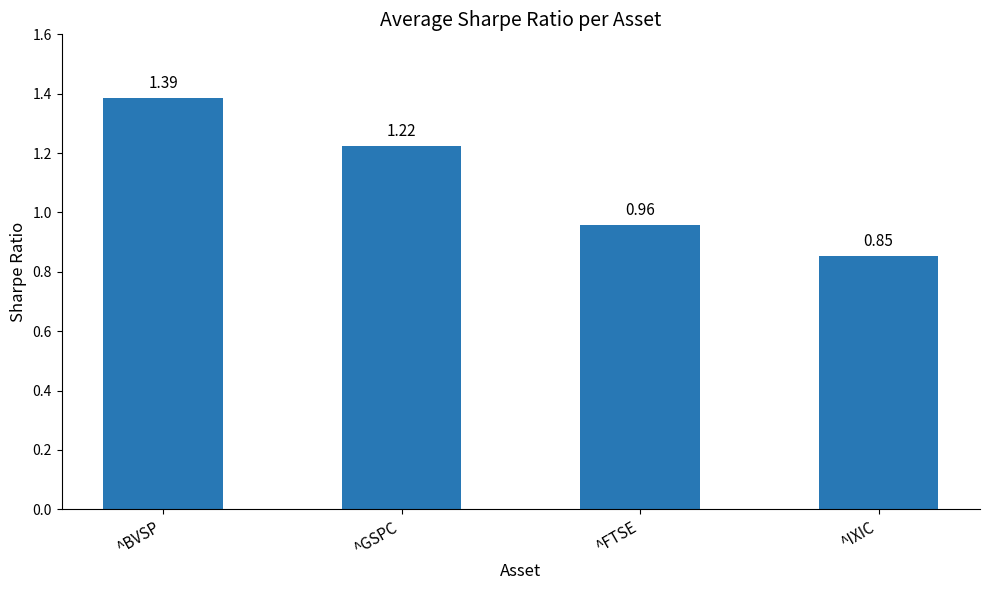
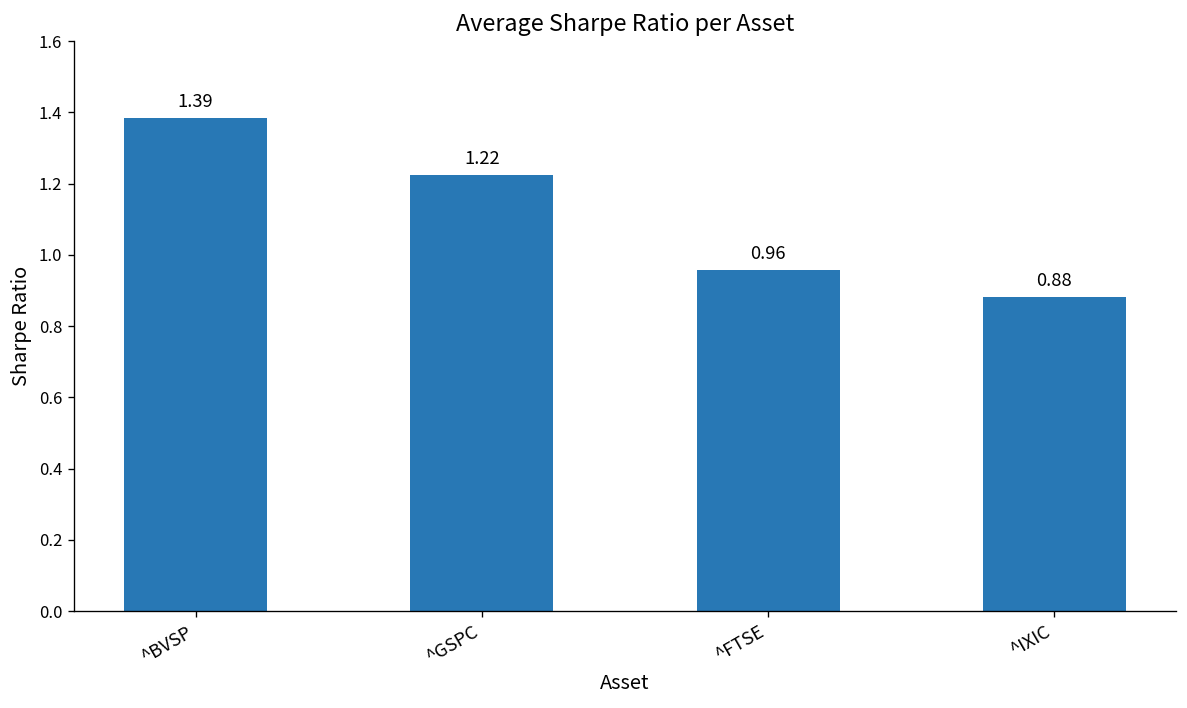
  {
    "^BVSP": 1.39,
    "^GSPC": 1.22,
    "^FTSE": 0.96,
-   "^IXIC": 0.85
+   "^IXIC": 0.88
  }
